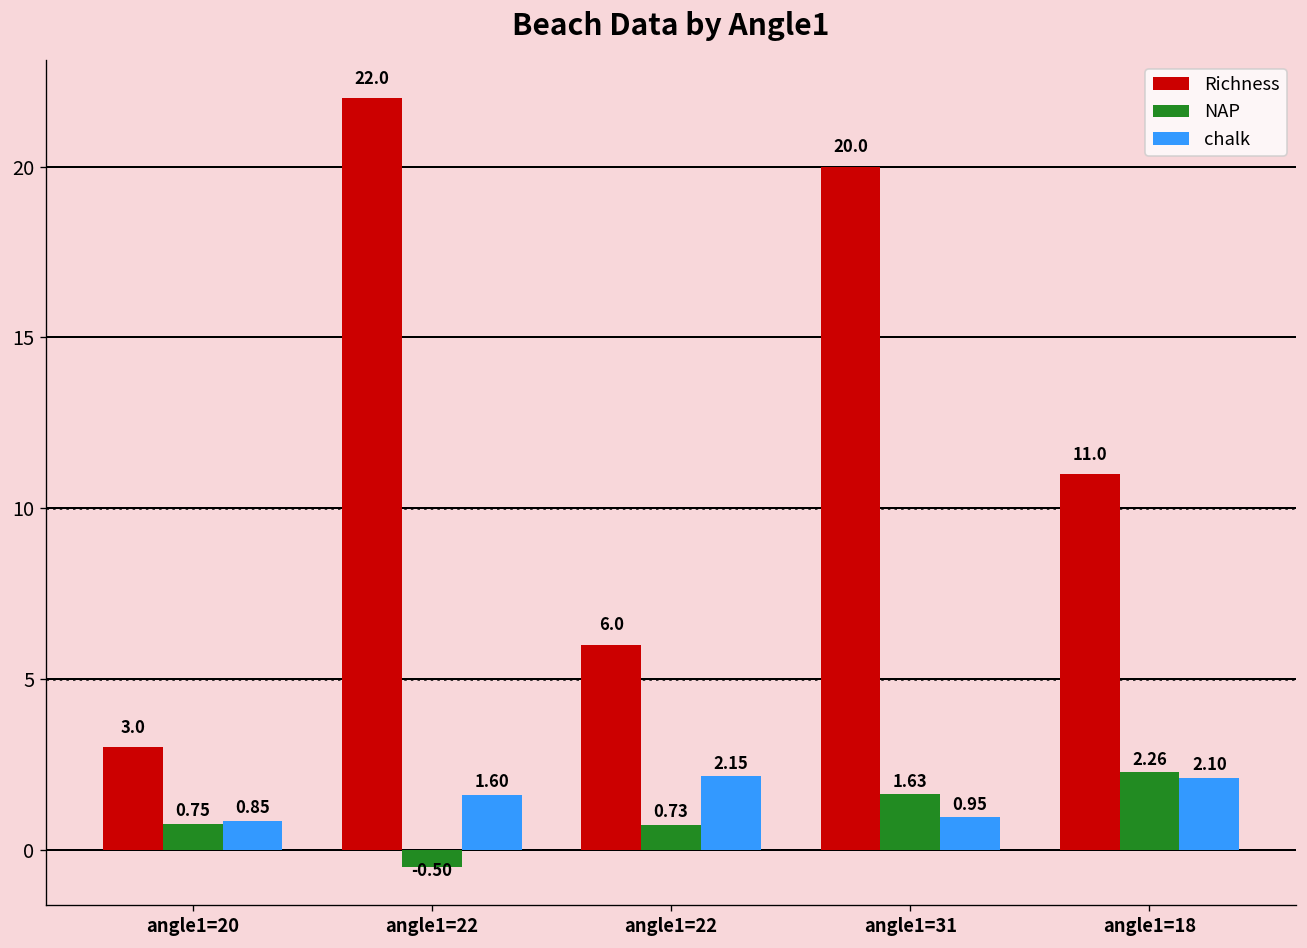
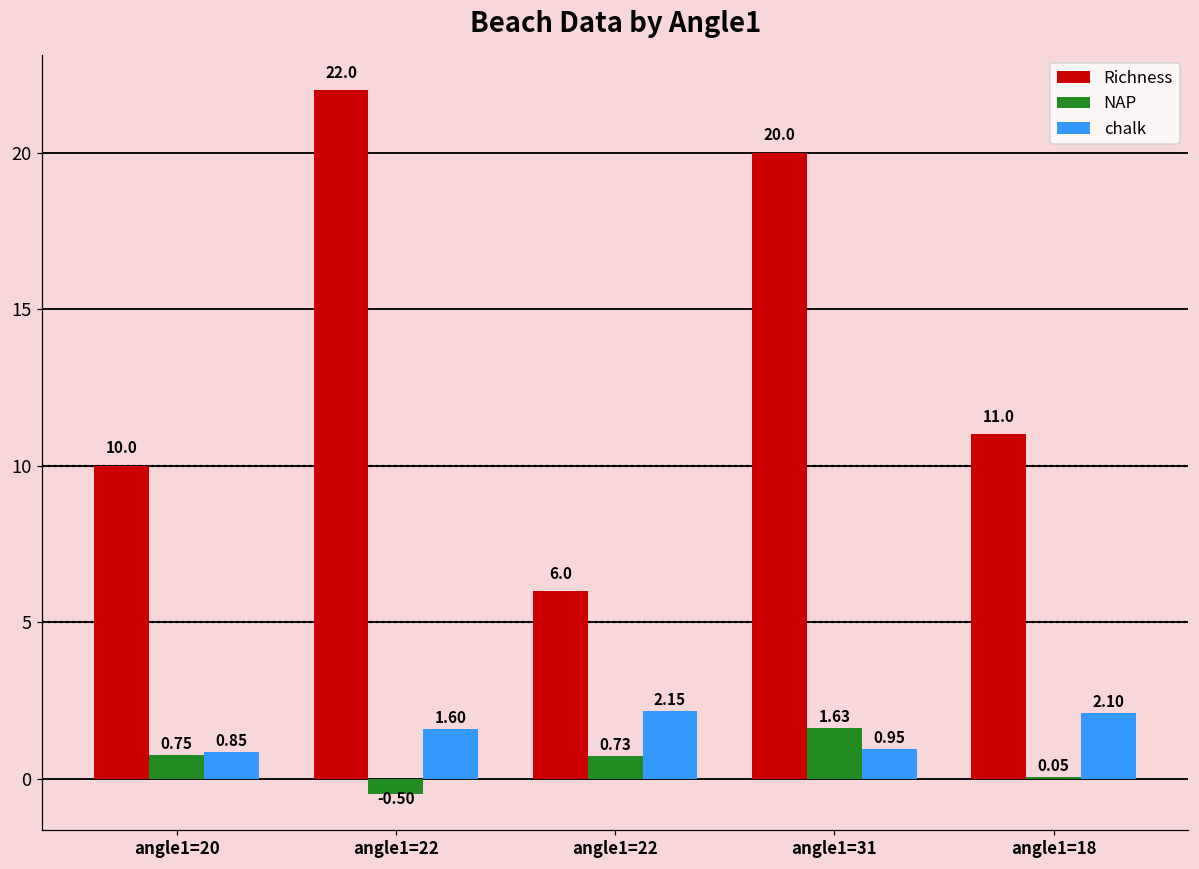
  {
    "Richness": {
-     "angle1=20": 3.0,
+     "angle1=20": 10.0,
      "angle1=31": 20.0,
      "angle1=18": 11.0
    },
    "NAP": {
      "angle1=20": 0.75,
      "angle1=31": 1.63,
-     "angle1=18": 2.26
+     "angle1=18": 0.05
    },
    "chalk": {
      "angle1=20": 0.85,
      "angle1=31": 0.95,
      "angle1=18": 2.10
    }
  }
